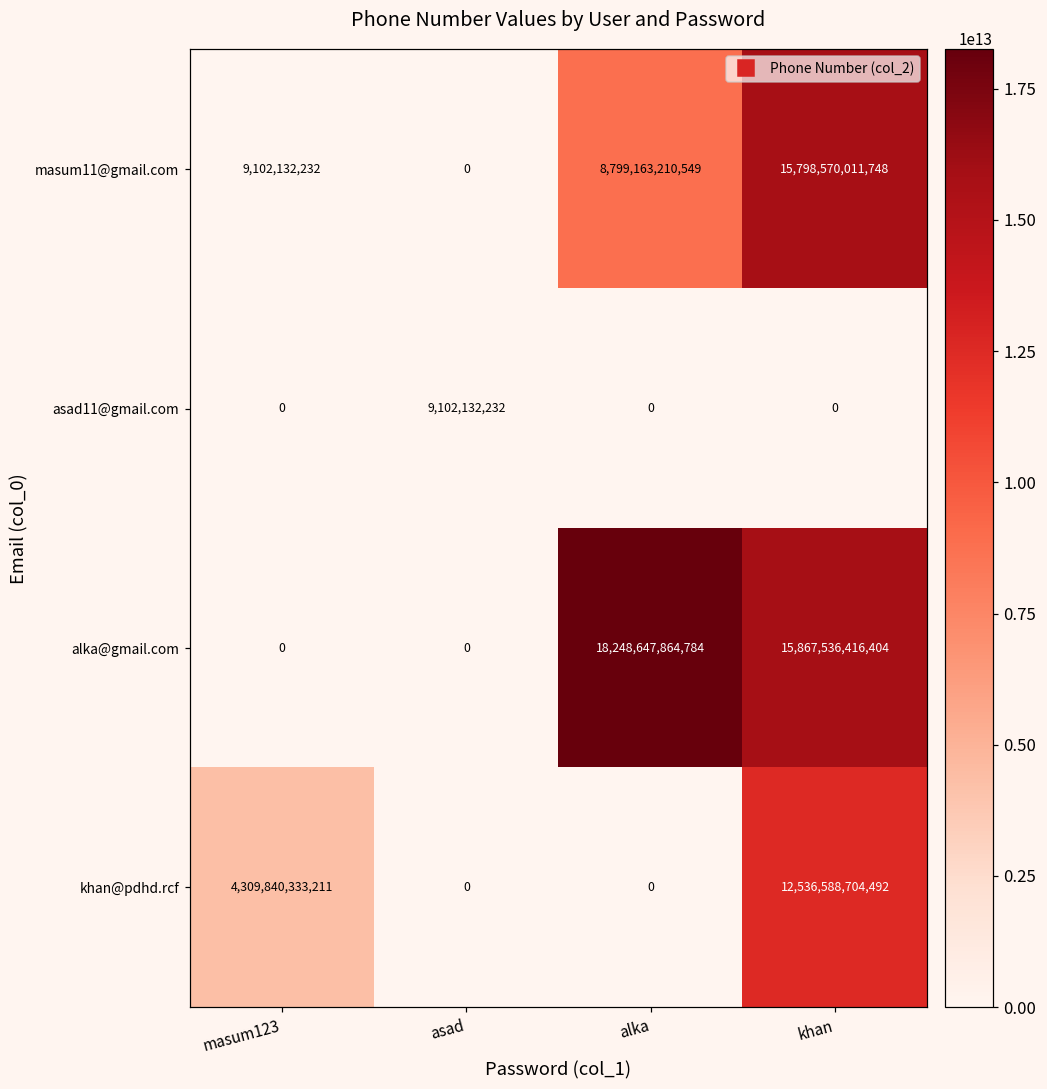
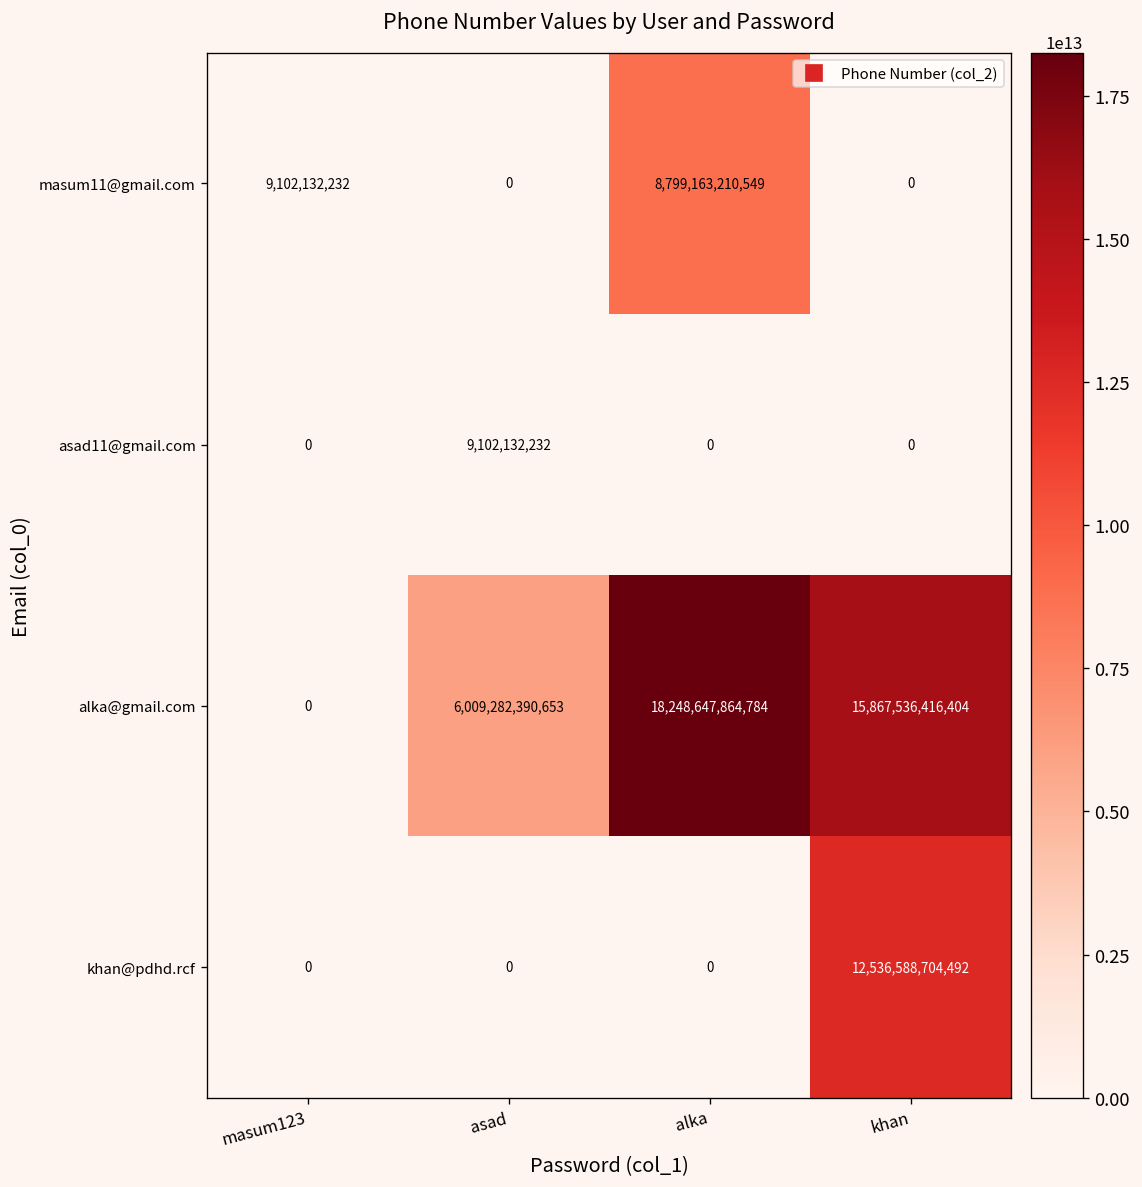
  {
    "masum11@gmail.com": {
      "masum123": "9,102,132,232",
      "asad": "0",
      "alka": "8,799,163,210,549",
-     "khan": "15,798,570,011,748"
+     "khan": "0"
    },
    "asad11@gmail.com": {
      "masum123": "0",
      "asad": "9,102,132,232",
      "alka": "0",
      "khan": "0"
    },
    "alka@gmail.com": {
      "masum123": "0",
-     "asad": "0",
+     "asad": "6,009,282,390,653",
      "alka": "18,248,647,864,784",
      "khan": "15,867,536,416,404"
    },
    "khan@pdhd.rcf": {
-     "masum123": "4,309,840,333,211",
+     "masum123": "0",
      "asad": "0",
      "alka": "0",
      "khan": "12,536,588,704,492"
    }
  }
